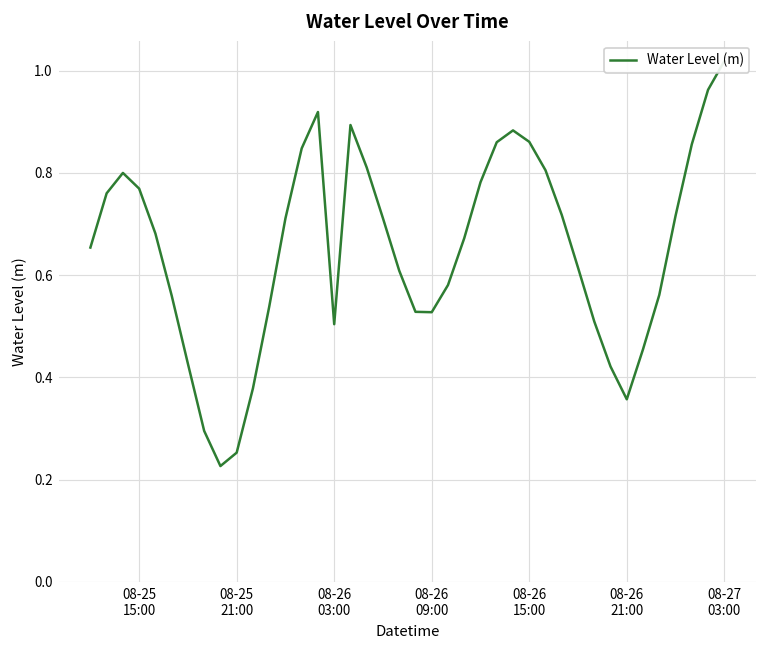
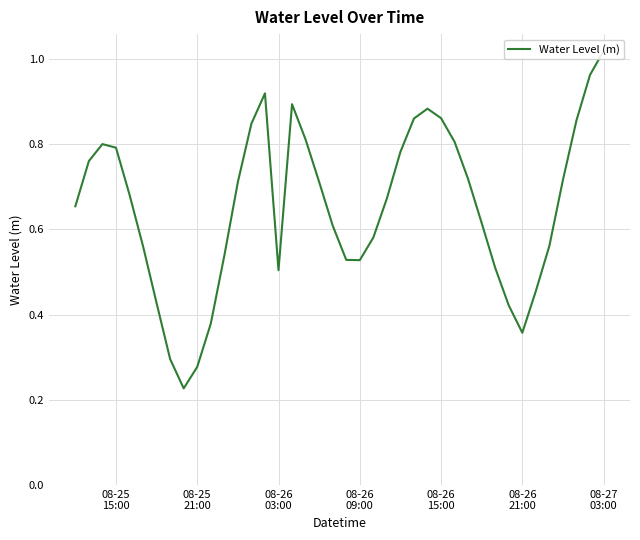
  {
-   "08-25 15:00": 0.77,
-   "08-25 21:00": 0.25,
+   "08-25 15:00": 0.79,
+   "08-25 21:00": 0.28,
    "08-26 03:00": 0.50,
    "08-26 09:00": 0.53,
    "08-26 15:00": 0.86,
    "08-26 21:00": 0.36
  }
